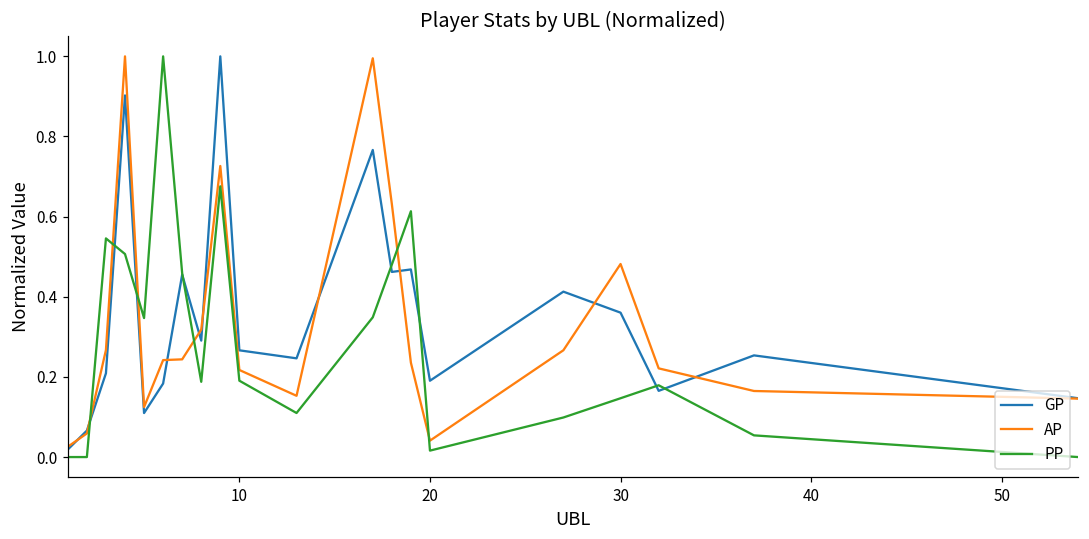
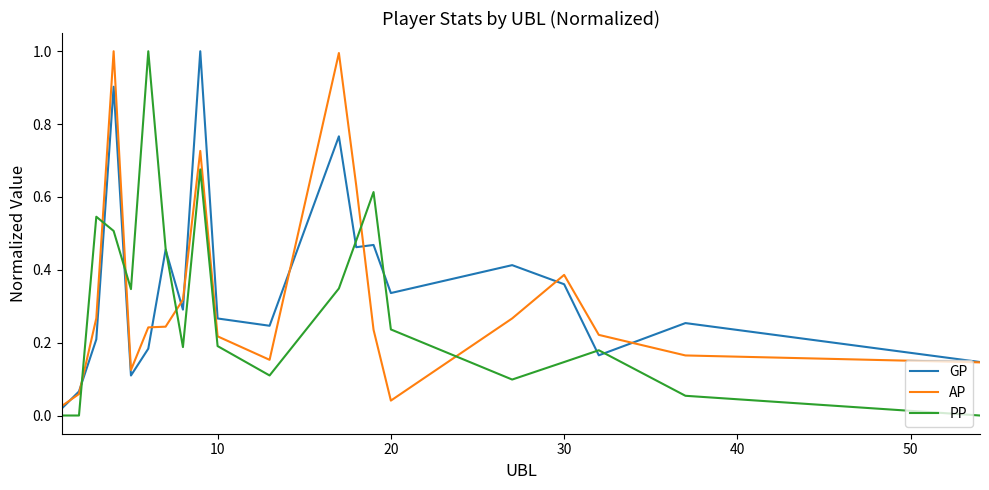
  {
    "GP": {
      "10": 0.27,
-     "20": 0.19,
+     "20": 0.34,
      "30": 0.36
    },
    "AP": {
      "10": 0.22,
      "20": 0.04,
-     "30": 0.48
+     "30": 0.39
    },
    "PP": {
      "10": 0.19,
-     "20": 0.02,
+     "20": 0.24,
      "30": 0.15
    }
  }
